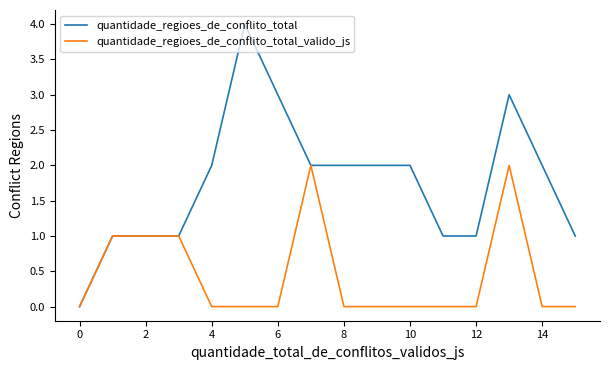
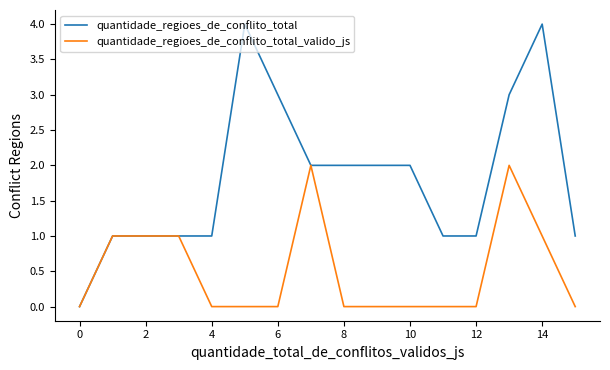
  {
    "quantidade_regioes_de_conflito_total": {
-     "4": 2,
+     "4": 1,
      "6": 3,
      "8": 2,
      "10": 2,
      "12": 1,
-     "14": 2
+     "14": 4
    },
    "quantidade_regioes_de_conflito_total_valido_js": {
      "4": 0,
      "6": 0,
      "8": 0,
      "10": 0,
      "12": 0,
-     "14": 0
+     "14": 1
    }
  }
